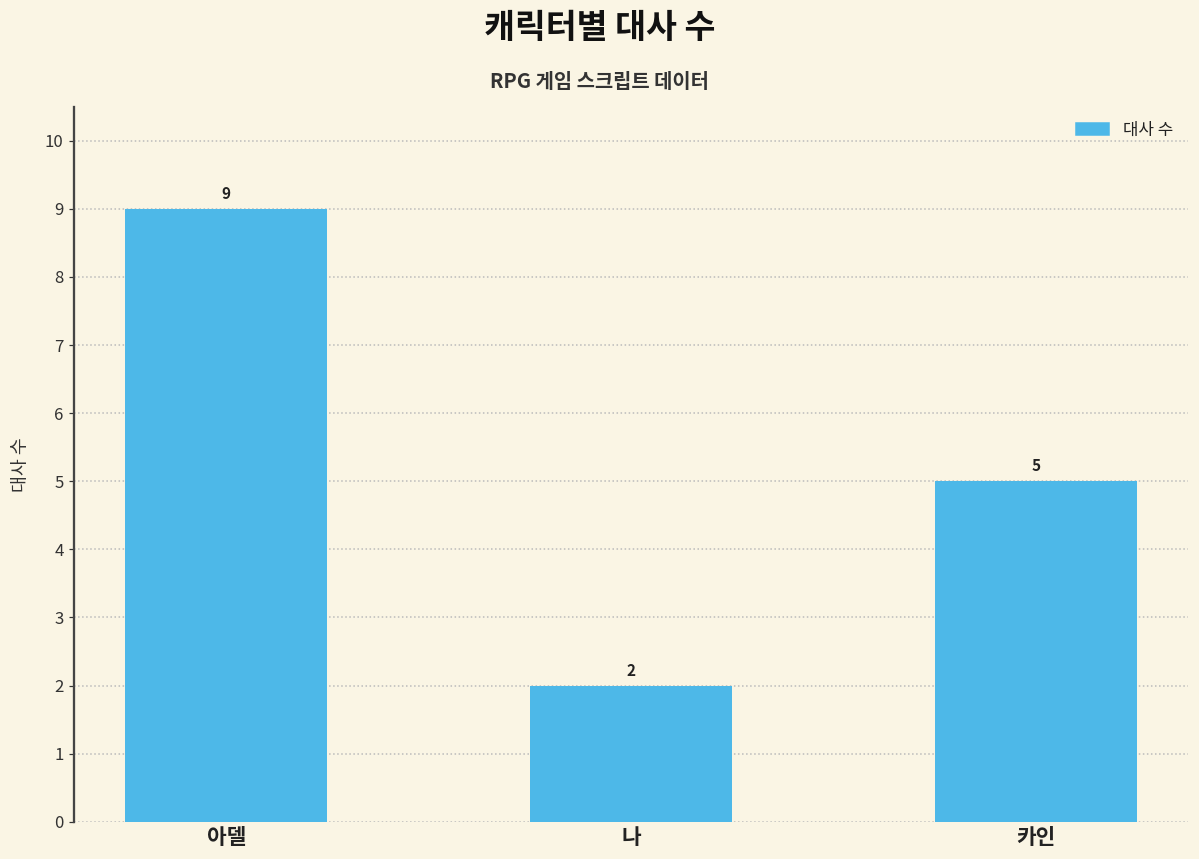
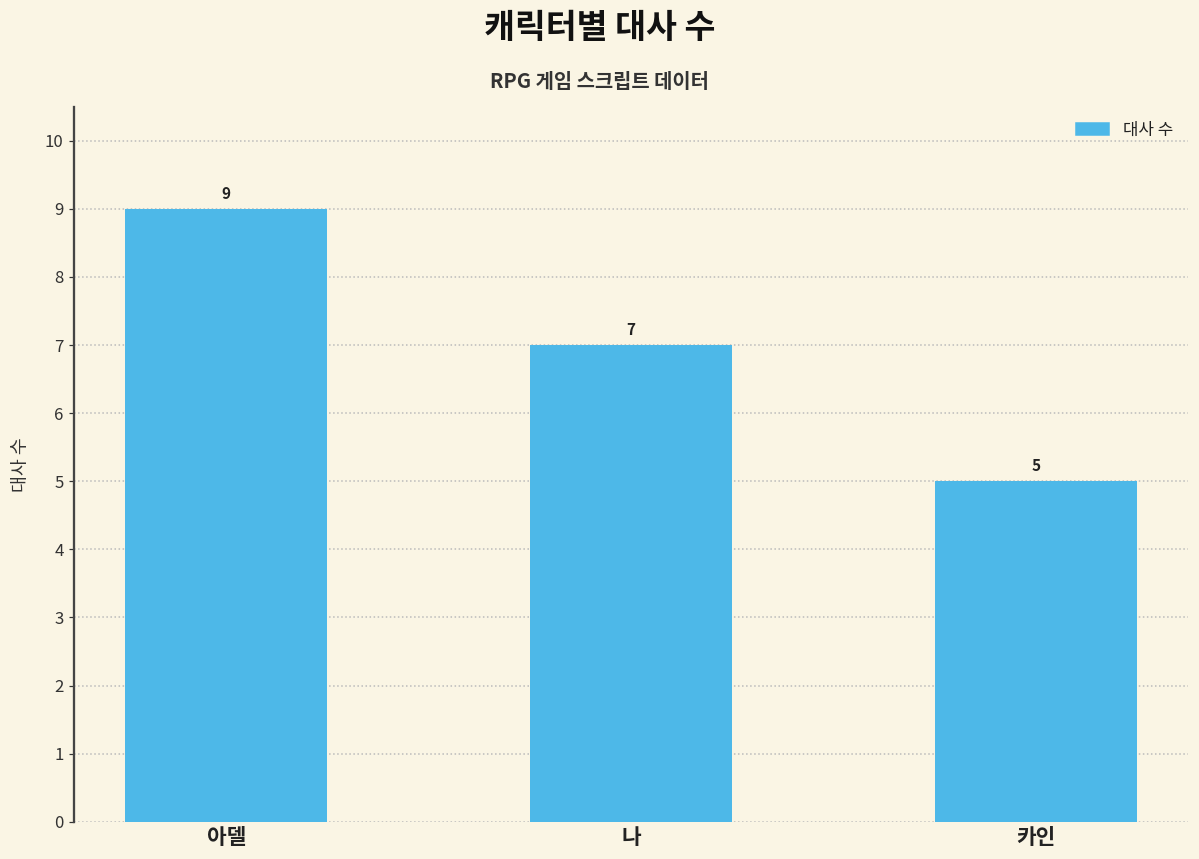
  {
    "아델": 9,
-   "나": 2,
+   "나": 7,
    "카인": 5
  }
